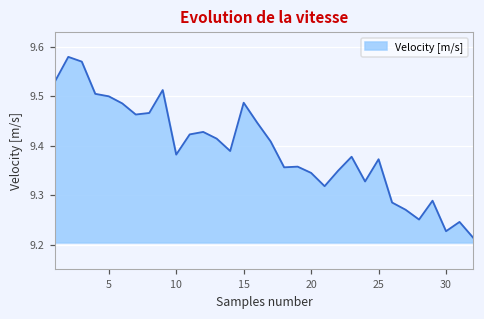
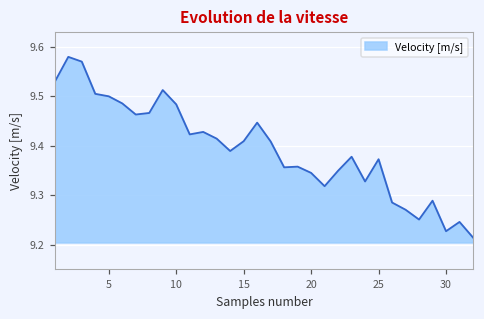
  {
    "5": 9.50,
-   "10": 9.38,
-   "15": 9.49,
+   "10": 9.48,
+   "15": 9.41,
    "20": 9.35,
    "25": 9.37,
    "30": 9.23
  }
